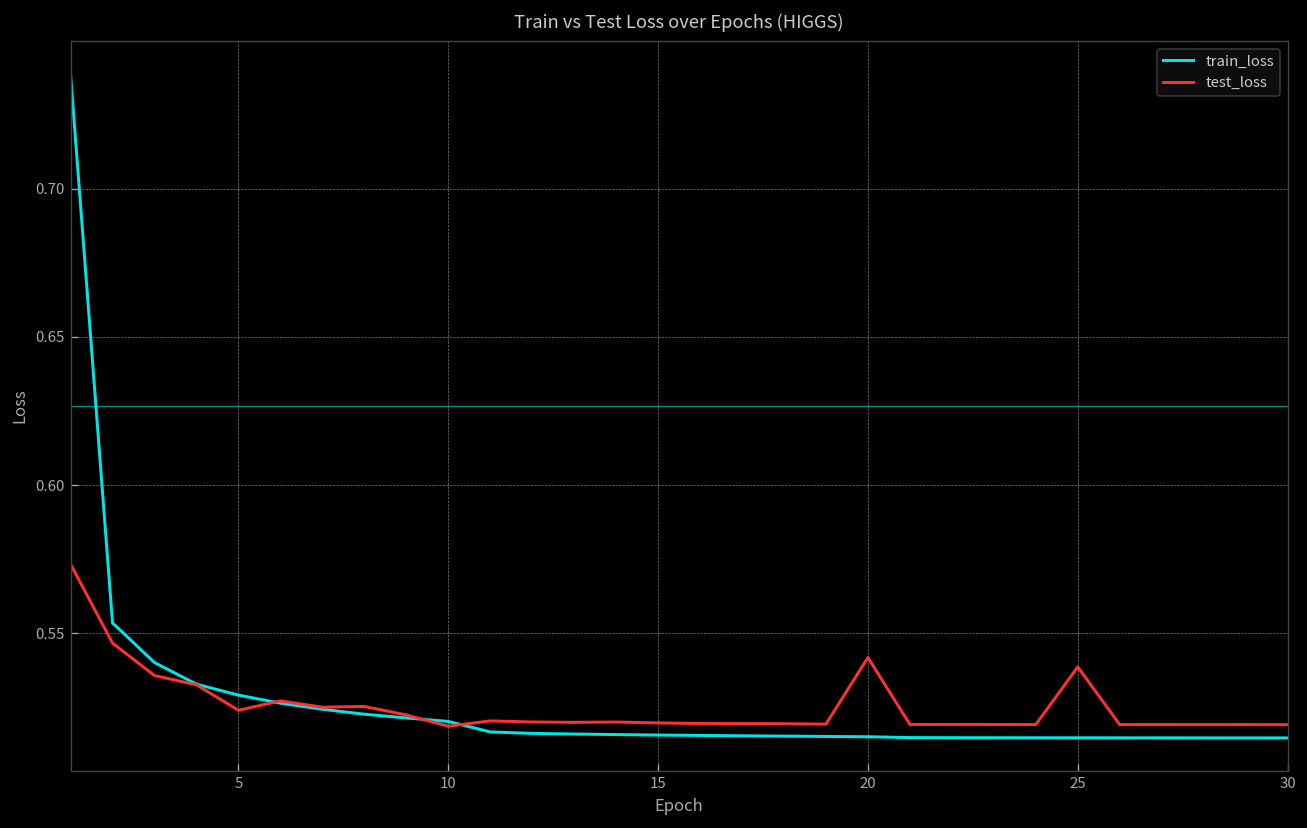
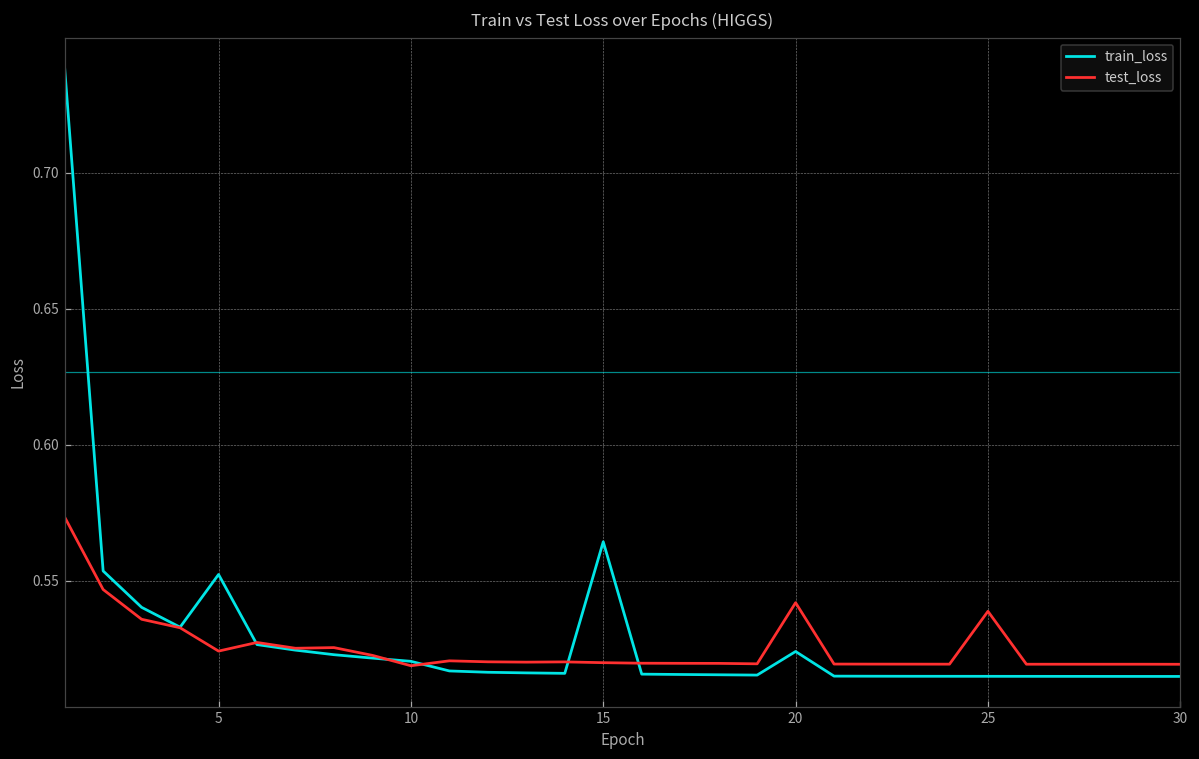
  {
    "train_loss": {
-     "5": 0.529,
+     "5": 0.552,
      "10": 0.520,
-     "15": 0.516,
-     "20": 0.515,
+     "15": 0.564,
+     "20": 0.524,
      "25": 0.515,
      "30": 0.515
    },
    "test_loss": {
      "5": 0.524,
      "10": 0.519,
      "15": 0.520,
      "20": 0.542,
      "25": 0.539,
      "30": 0.519
    }
  }
